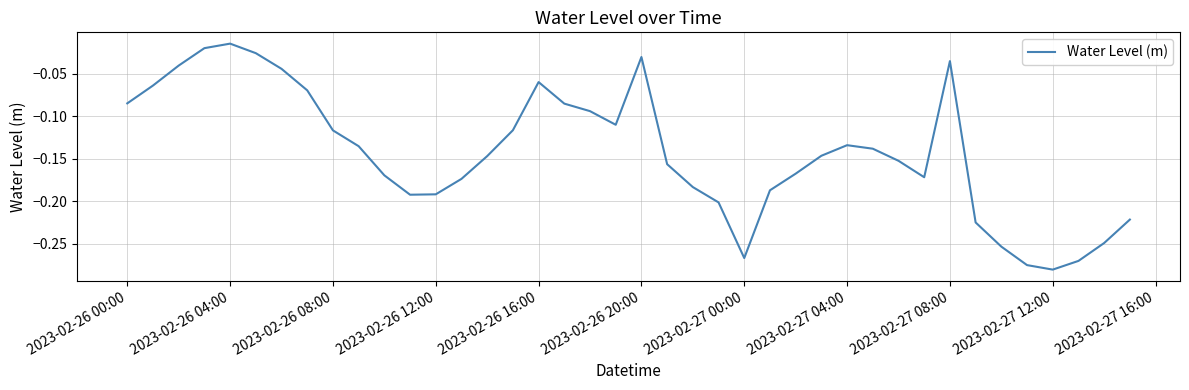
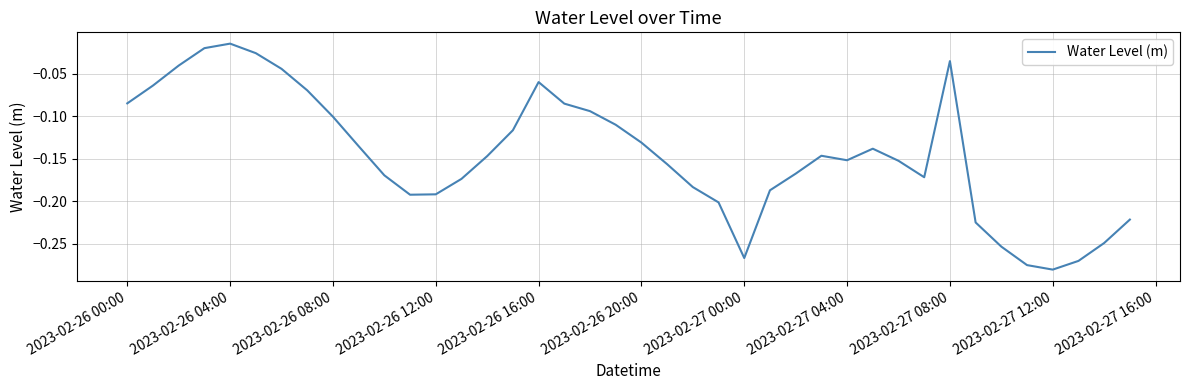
  {
    "2023-02-26 00:00": -0.08,
    "2023-02-26 04:00": -0.01,
-   "2023-02-26 08:00": -0.12,
+   "2023-02-26 08:00": -0.10,
    "2023-02-26 12:00": -0.19,
    "2023-02-26 16:00": -0.06,
-   "2023-02-26 20:00": -0.03,
+   "2023-02-26 20:00": -0.13,
    "2023-02-27 00:00": -0.27,
-   "2023-02-27 04:00": -0.13,
+   "2023-02-27 04:00": -0.15,
    "2023-02-27 08:00": -0.03,
    "2023-02-27 12:00": -0.28
  }
